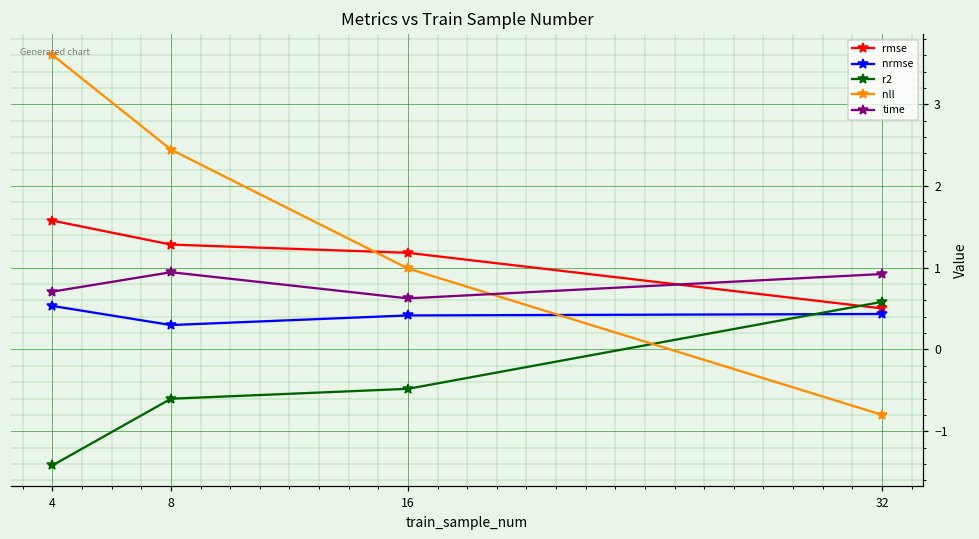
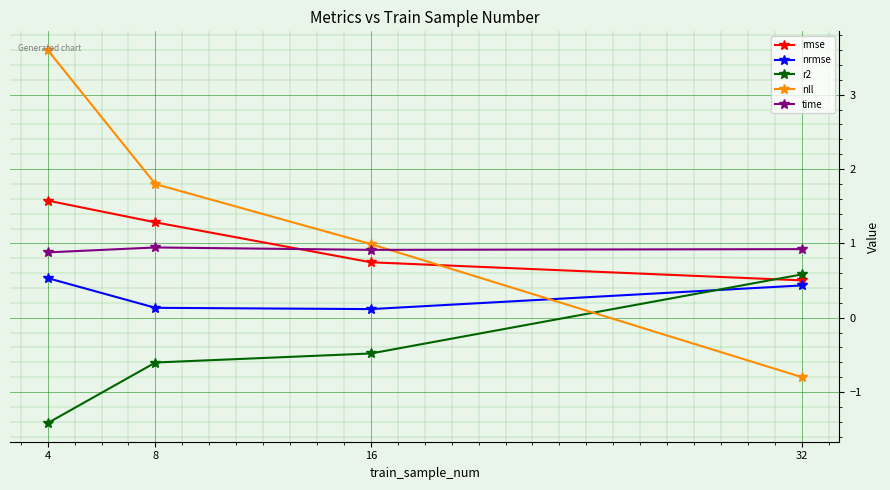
  {
    "rmse": {
      "4": 1.6,
      "8": 1.3,
-     "16": 1.2,
+     "16": 0.7,
      "32": 0.5
    },
    "nrmse": {
      "4": 0.5,
-     "8": 0.3,
-     "16": 0.4,
+     "8": 0.1,
+     "16": 0.1,
      "32": 0.4
    },
    "r2": {
      "4": -1.4,
      "8": -0.6,
      "16": -0.5,
      "32": 0.6
    },
    "nll": {
      "4": 3.6,
-     "8": 2.4,
+     "8": 1.8,
      "16": 1.0,
      "32": -0.8
    },
    "time": {
-     "4": 0.7,
+     "4": 0.9,
      "8": 0.9,
-     "16": 0.6,
+     "16": 0.9,
      "32": 0.9
    }
  }
